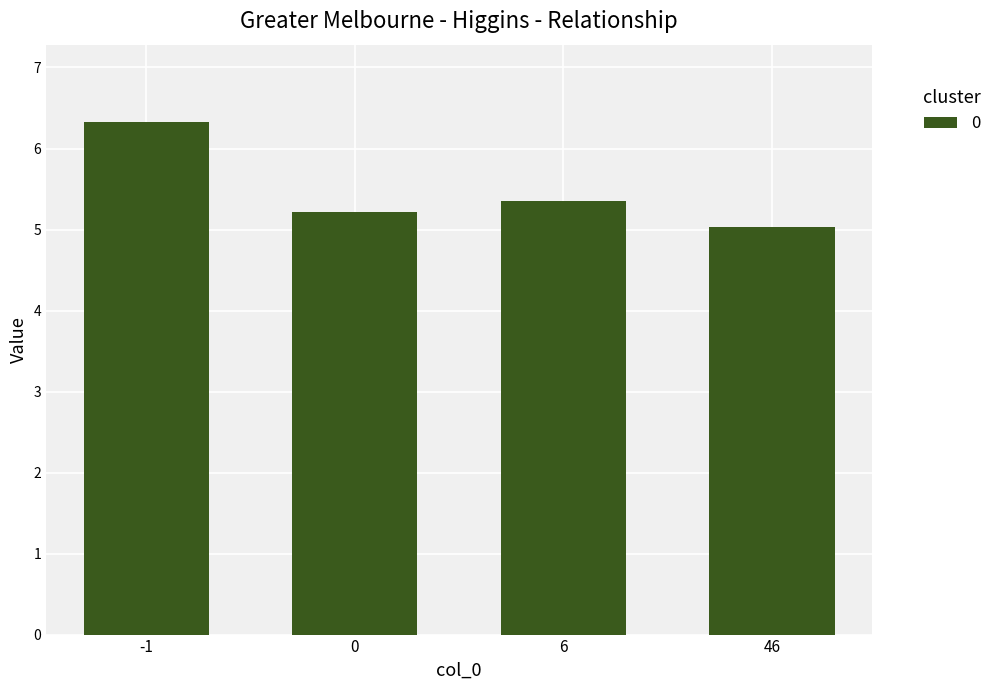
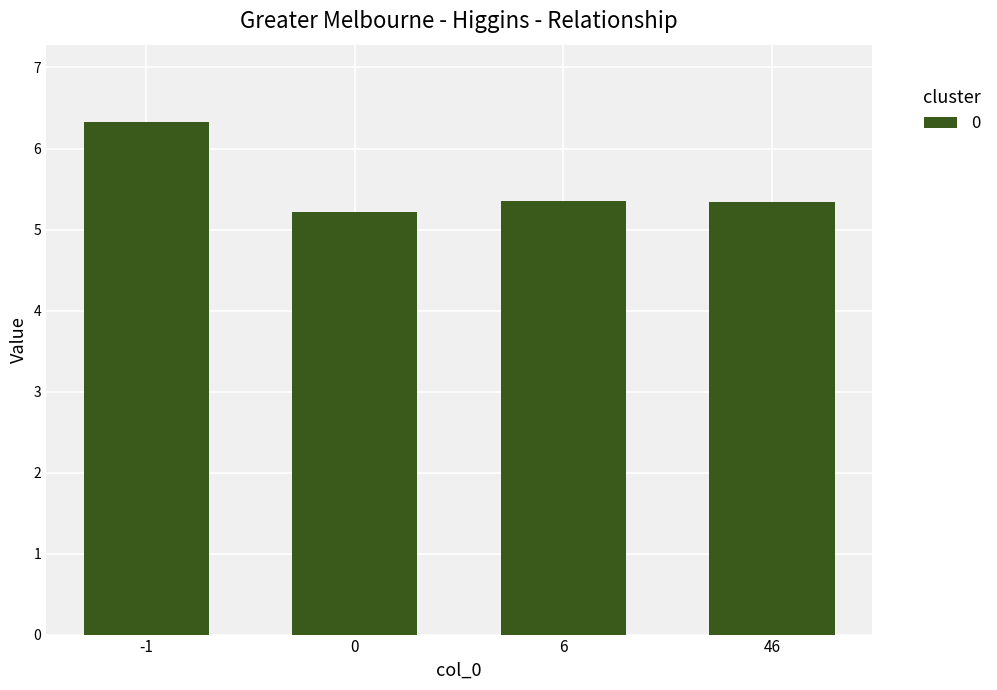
  {
    "-1": 6.3,
    "0": 5.2,
    "6": 5.3,
-   "46": 5.0
+   "46": 5.3
  }
